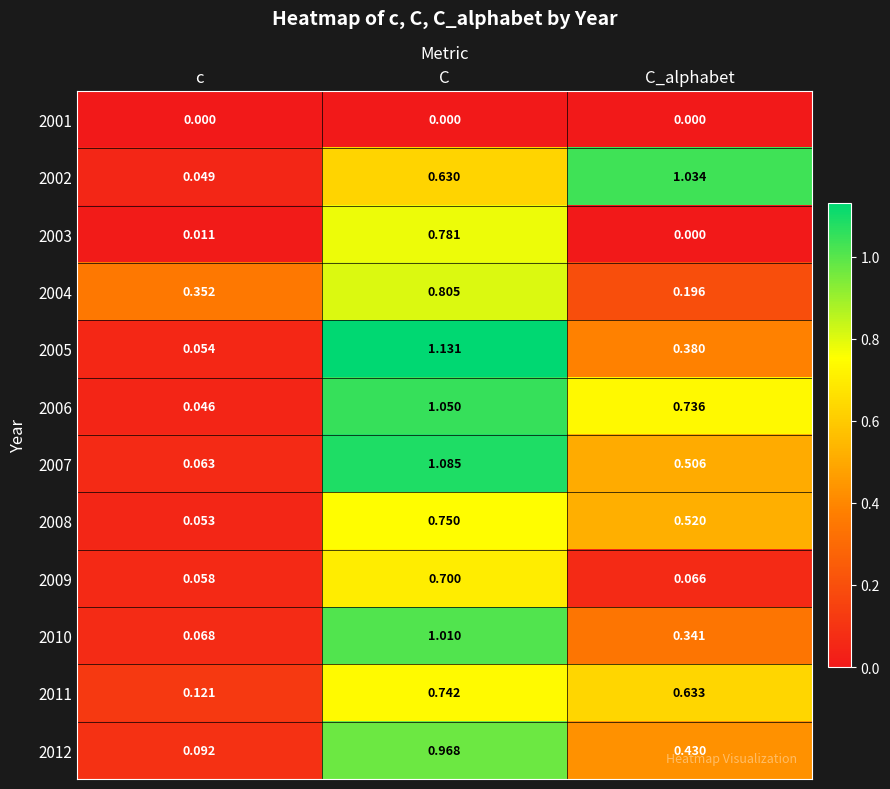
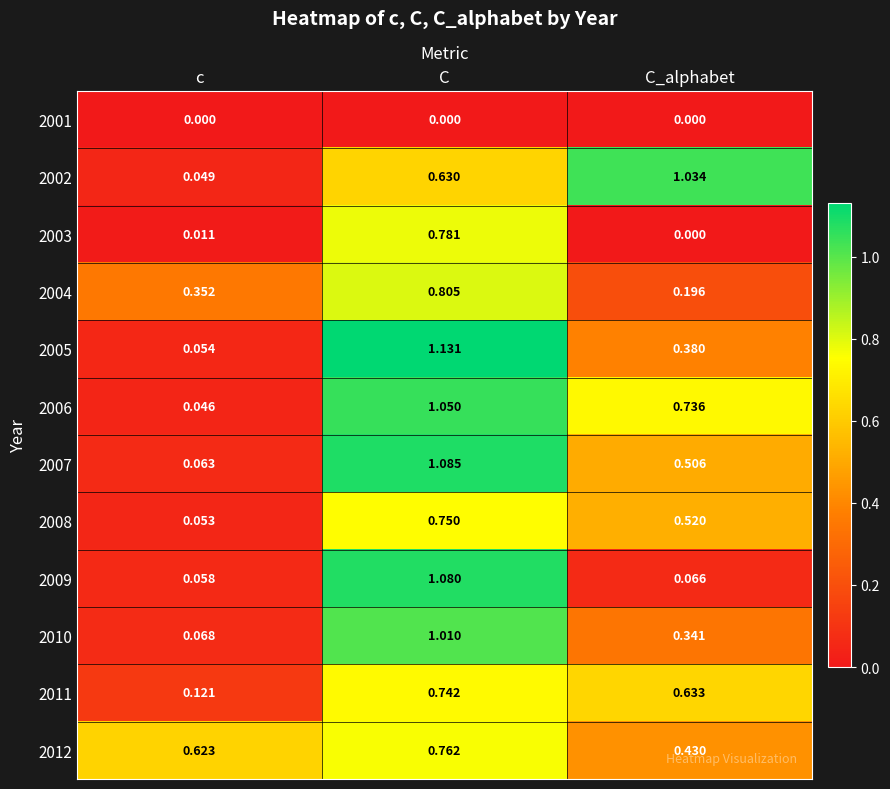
  {
    "2001": {
      "c": 0.000,
      "C": 0.000,
      "C_alphabet": 0.000
    },
    "2002": {
      "c": 0.049,
      "C": 0.630,
      "C_alphabet": 1.034
    },
    "2003": {
      "c": 0.011,
      "C": 0.781,
      "C_alphabet": 0.000
    },
    "2004": {
      "c": 0.352,
      "C": 0.805,
      "C_alphabet": 0.196
    },
    "2005": {
      "c": 0.054,
      "C": 1.131,
      "C_alphabet": 0.380
    },
    "2006": {
      "c": 0.046,
      "C": 1.050,
      "C_alphabet": 0.736
    },
    "2007": {
      "c": 0.063,
      "C": 1.085,
      "C_alphabet": 0.506
    },
    "2008": {
      "c": 0.053,
      "C": 0.750,
      "C_alphabet": 0.520
    },
    "2009": {
      "c": 0.058,
-     "C": 0.700,
+     "C": 1.080,
      "C_alphabet": 0.066
    },
    "2010": {
      "c": 0.068,
      "C": 1.010,
      "C_alphabet": 0.341
    },
    "2011": {
      "c": 0.121,
      "C": 0.742,
      "C_alphabet": 0.633
    },
    "2012": {
-     "c": 0.092,
-     "C": 0.968
+     "c": 0.623,
+     "C": 0.762
    }
  }
